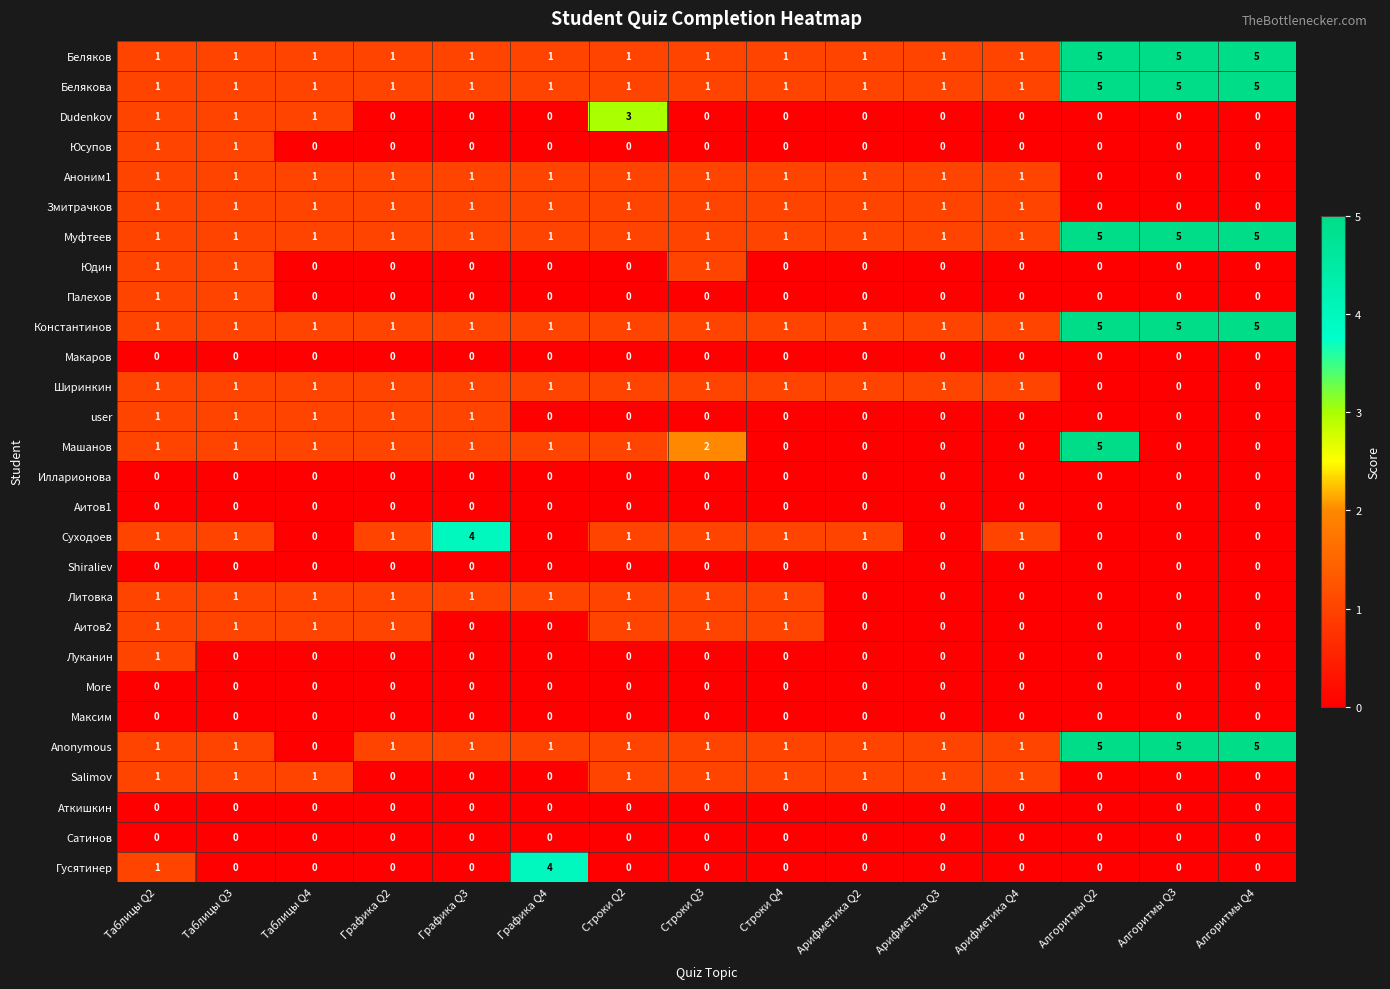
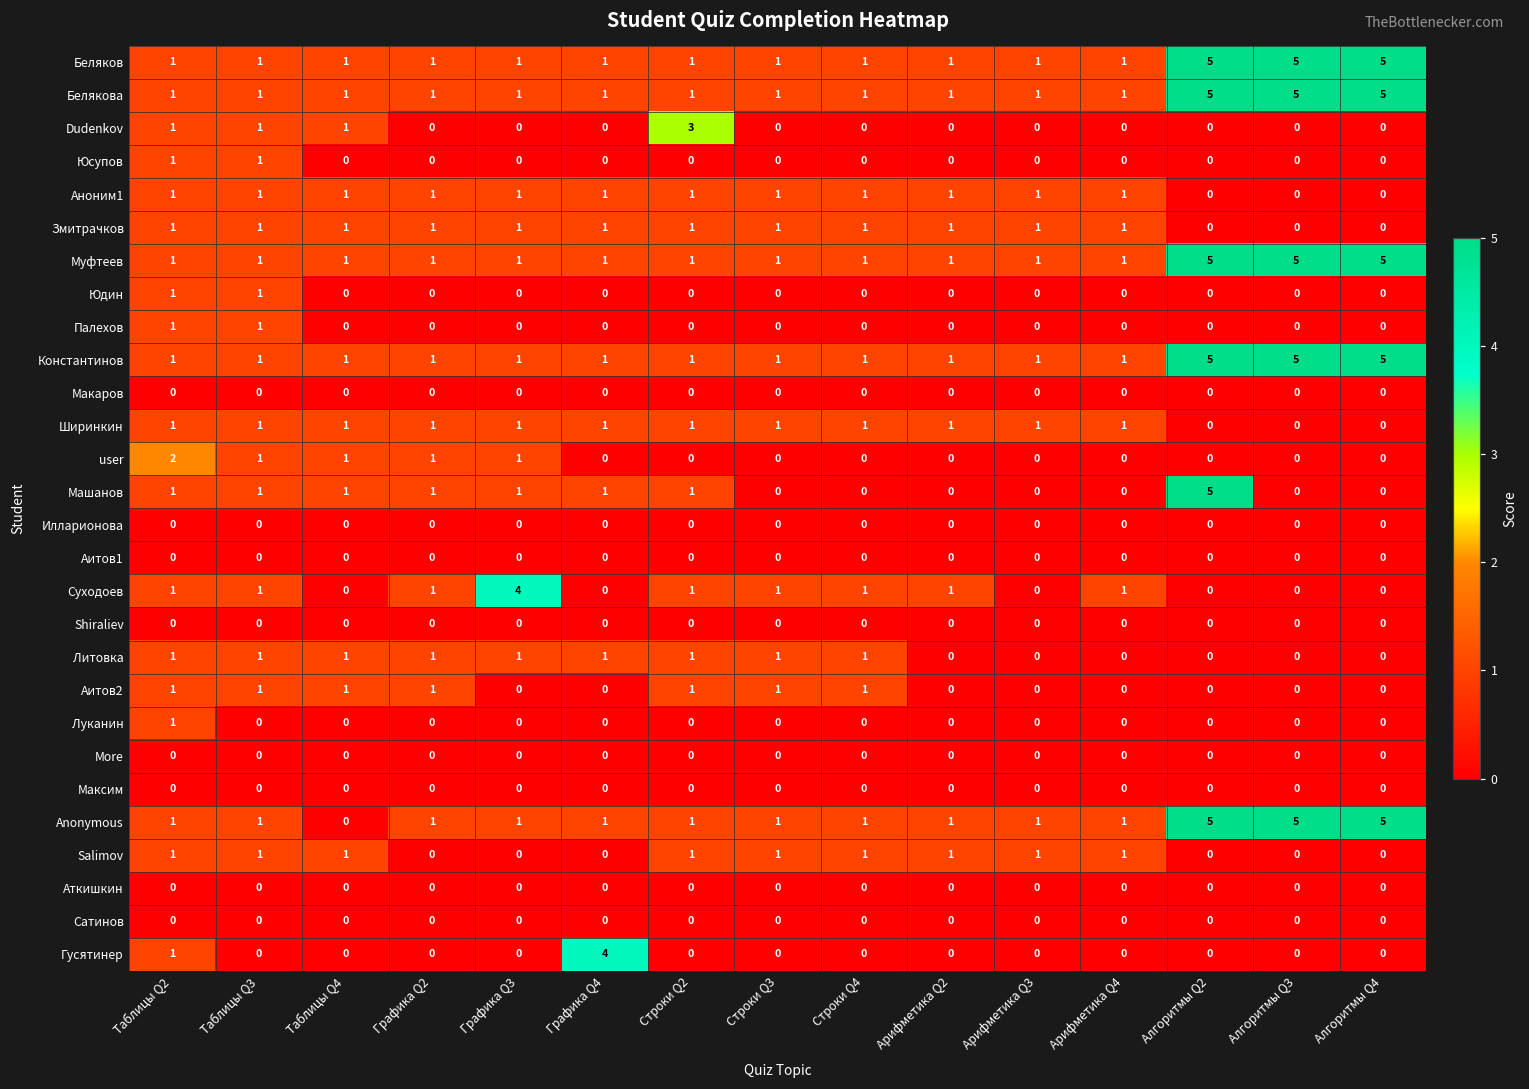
  {
    "Юдин": {
      "Таблицы Q2": 1,
      "Таблицы Q3": 1,
      "Таблицы Q4": 0,
      "Графика Q2": 0,
      "Графика Q3": 0,
      "Графика Q4": 0,
      "Строки Q2": 0,
-     "Строки Q3": 1,
+     "Строки Q3": 0,
      "Строки Q4": 0,
      "Арифметика Q2": 0,
      "Арифметика Q3": 0,
      "Арифметика Q4": 0,
      "Алгоритмы Q2": 0,
      "Алгоритмы Q3": 0,
      "Алгоритмы Q4": 0
    },
    "user": {
-     "Таблицы Q2": 1,
+     "Таблицы Q2": 2,
      "Таблицы Q3": 1,
      "Таблицы Q4": 1,
      "Графика Q2": 1,
      "Графика Q3": 1,
      "Графика Q4": 0,
      "Строки Q2": 0,
      "Строки Q3": 0,
      "Строки Q4": 0,
      "Арифметика Q2": 0,
      "Арифметика Q3": 0,
      "Арифметика Q4": 0,
      "Алгоритмы Q2": 0,
      "Алгоритмы Q3": 0,
      "Алгоритмы Q4": 0
    },
    "Машанов": {
      "Таблицы Q2": 1,
      "Таблицы Q3": 1,
      "Таблицы Q4": 1,
      "Графика Q2": 1,
      "Графика Q3": 1,
      "Графика Q4": 1,
      "Строки Q2": 1,
-     "Строки Q3": 2,
+     "Строки Q3": 0,
      "Строки Q4": 0,
      "Арифметика Q2": 0,
      "Арифметика Q3": 0,
      "Арифметика Q4": 0,
      "Алгоритмы Q2": 5,
      "Алгоритмы Q3": 0,
      "Алгоритмы Q4": 0
    }
  }
